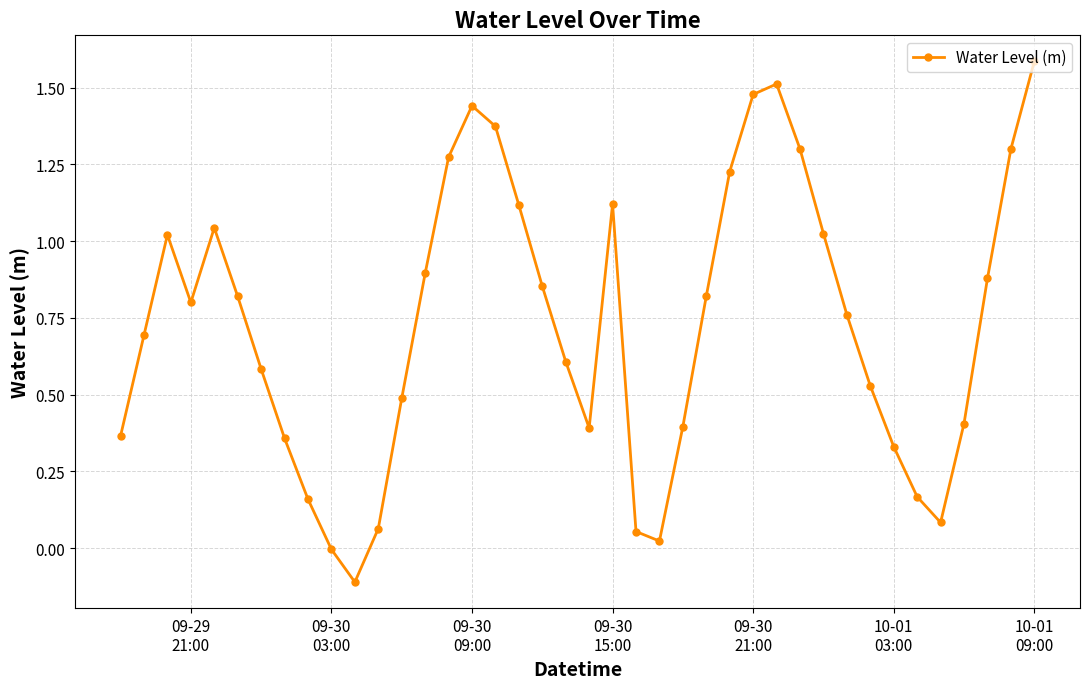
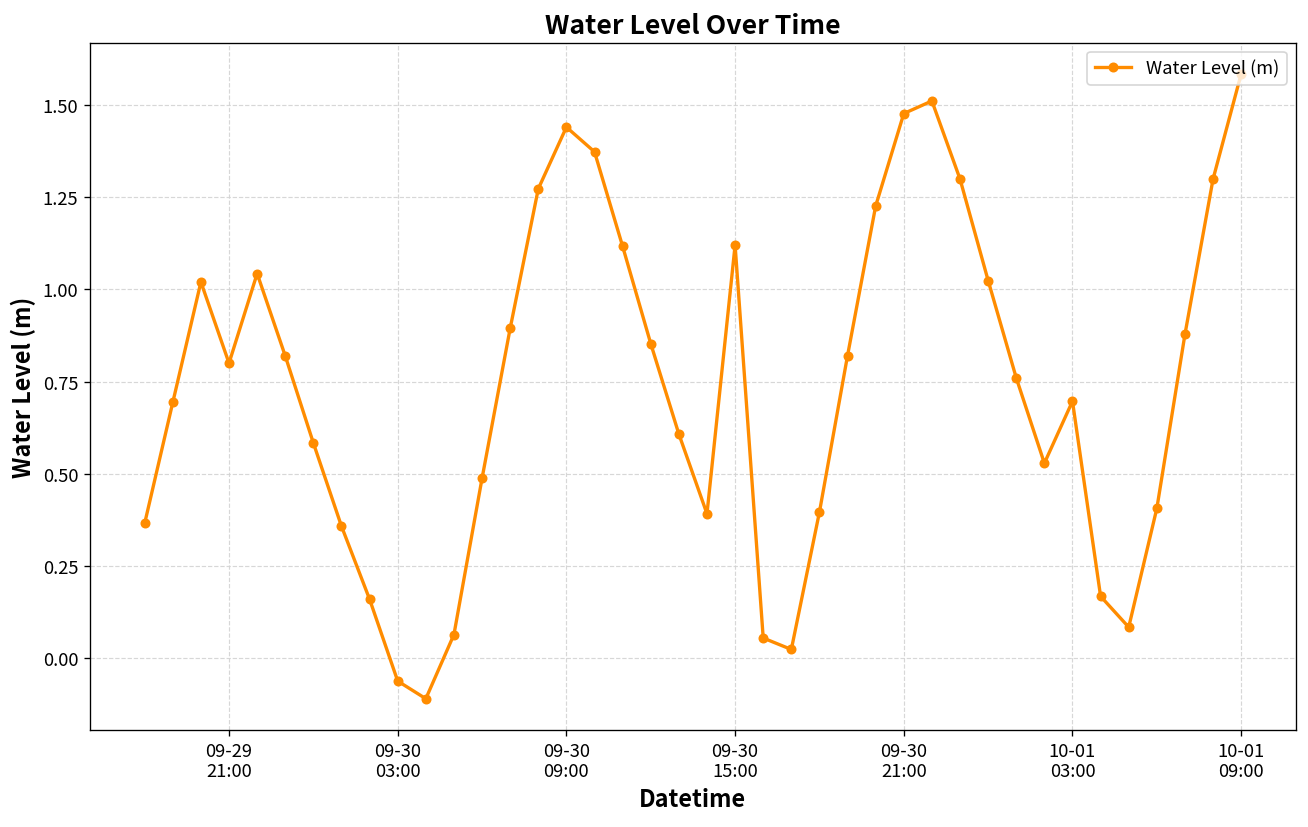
  {
    "09-29 21:00": 0.80,
-   "09-30 03:00": 0.00,
+   "09-30 03:00": -0.06,
    "09-30 09:00": 1.44,
    "09-30 15:00": 1.12,
    "09-30 21:00": 1.48,
-   "10-01 03:00": 0.33
+   "10-01 03:00": 0.70
  }
